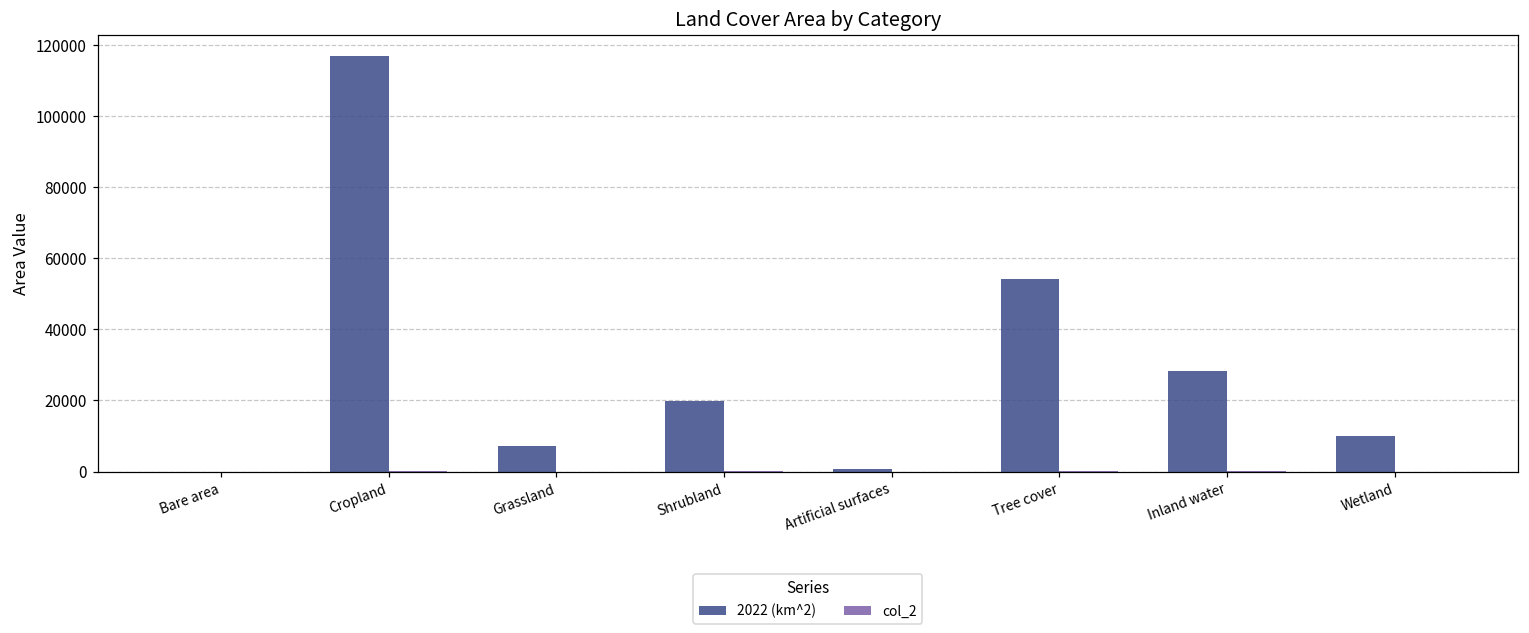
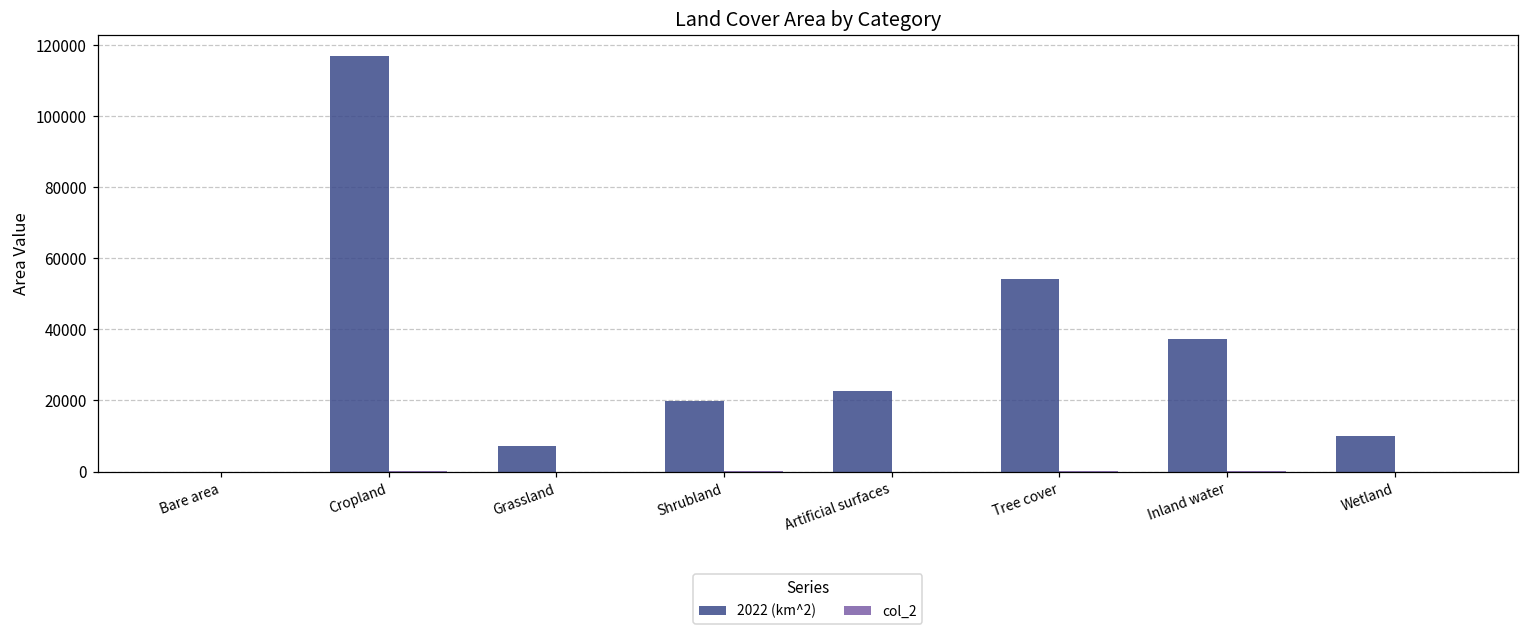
  {
    "2022 (km^2)": {
      "Cropland": 117000,
      "Grassland": 7000,
      "Shrubland": 20000,
-     "Artificial surfaces": 1000,
+     "Artificial surfaces": 23000,
      "Tree cover": 54000,
-     "Inland water": 28000,
+     "Inland water": 37000,
      "Wetland": 10000
    }
  }
